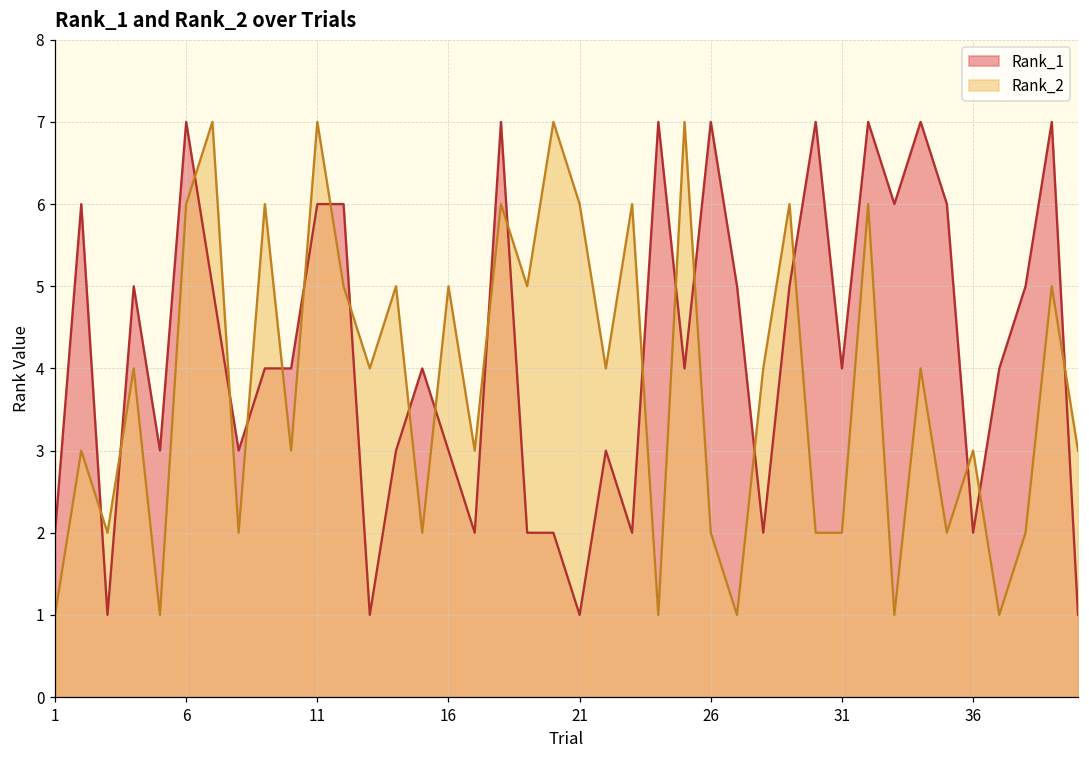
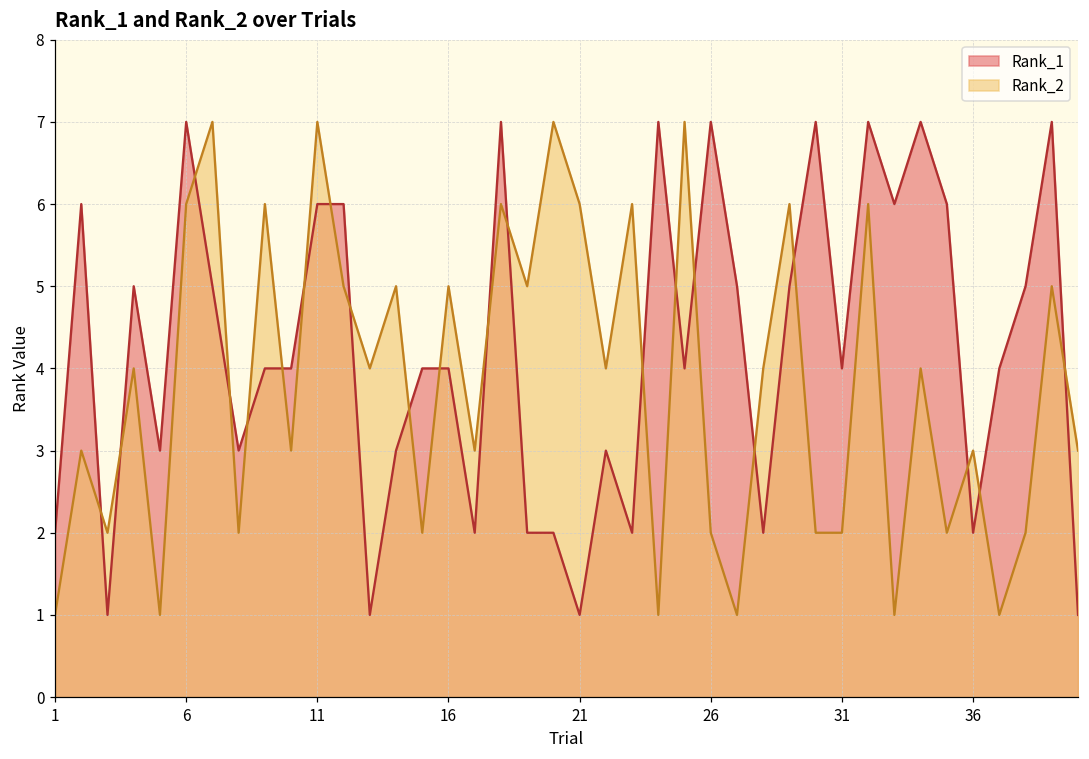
  {
    "Rank_1": {
      "1": 2,
      "6": 7,
      "11": 6,
-     "16": 3,
+     "16": 4,
      "21": 1,
      "26": 7,
      "31": 4,
      "36": 2
    },
    "Rank_2": {
      "1": 1,
      "6": 6,
      "11": 7,
      "16": 5,
      "21": 6,
      "26": 2,
      "31": 2,
      "36": 3
    }
  }
